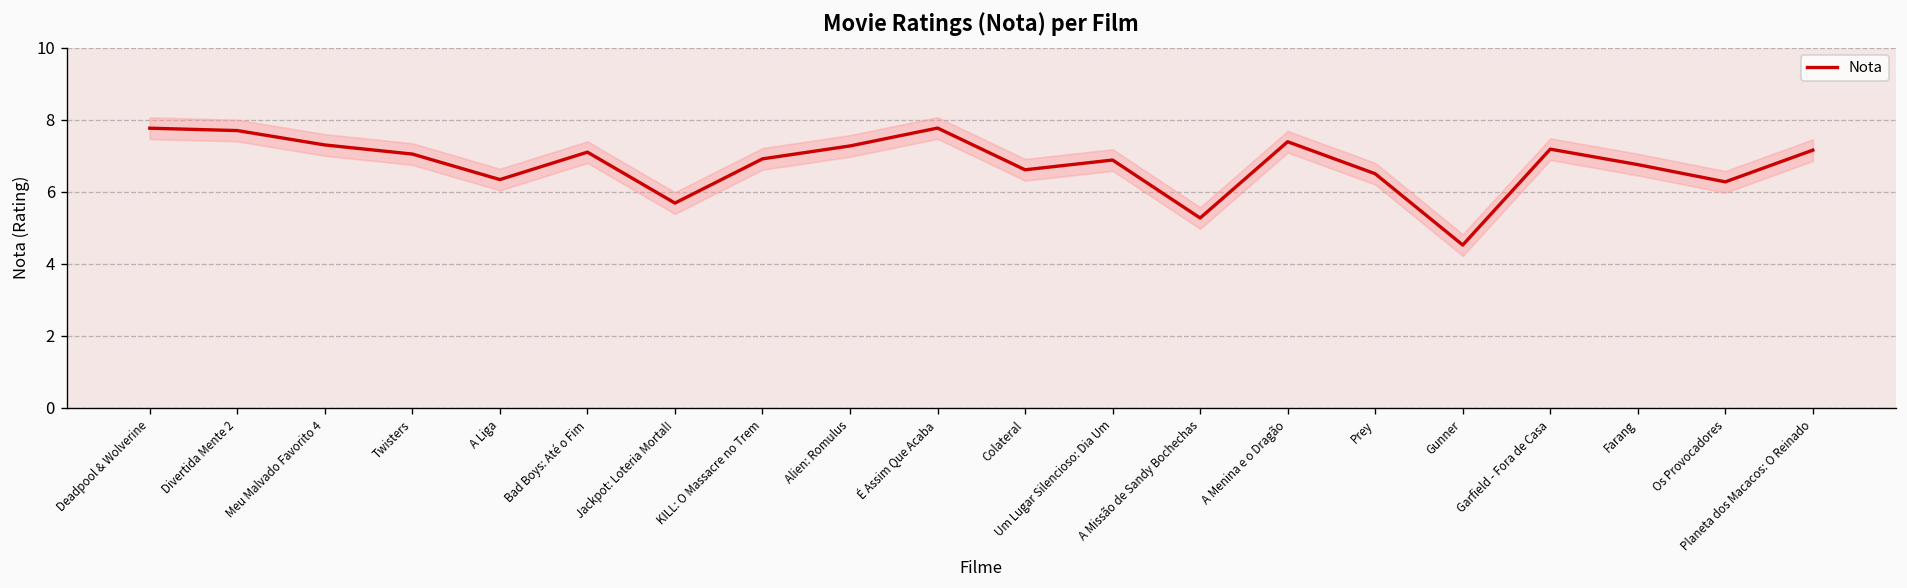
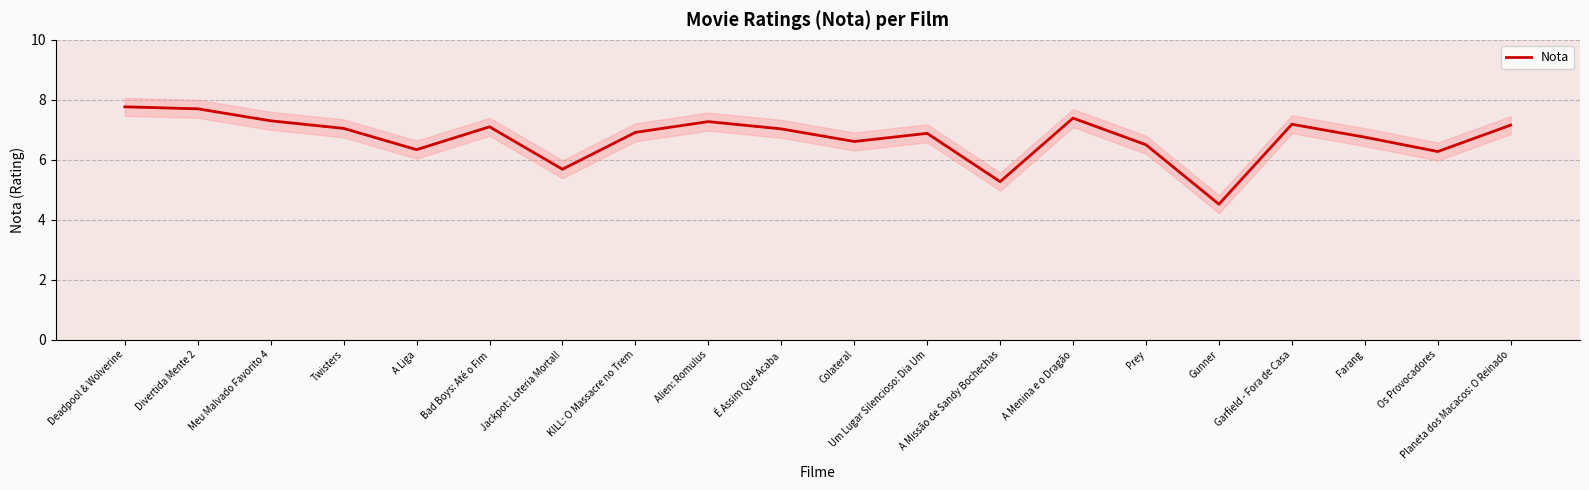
  {
    "Nota": {
      "Deadpool & Wolverine": 7.8,
      "Divertida Mente 2": 7.7,
      "Meu Malvado Favorito 4": 7.3,
      "Twisters": 7.0,
      "A Liga": 6.3,
      "Bad Boys: Até o Fim": 7.1,
      "Jackpot: Loteria Mortal!": 5.7,
      "KILL: O Massacre no Trem": 6.9,
      "Alien: Romulus": 7.3,
-     "É Assim Que Acaba": 7.8,
+     "É Assim Que Acaba": 7.0,
      "Colateral": 6.6,
      "Um Lugar Silencioso: Dia Um": 6.9,
      "A Missão de Sandy Bochechas": 5.3,
      "A Menina e o Dragão": 7.4,
      "Prey": 6.5,
      "Gunner": 4.5,
      "Garfield - Fora de Casa": 7.2,
      "Farang": 6.8,
      "Os Provocadores": 6.3,
      "Planeta dos Macacos: O Reinado": 7.2
    }
  }
